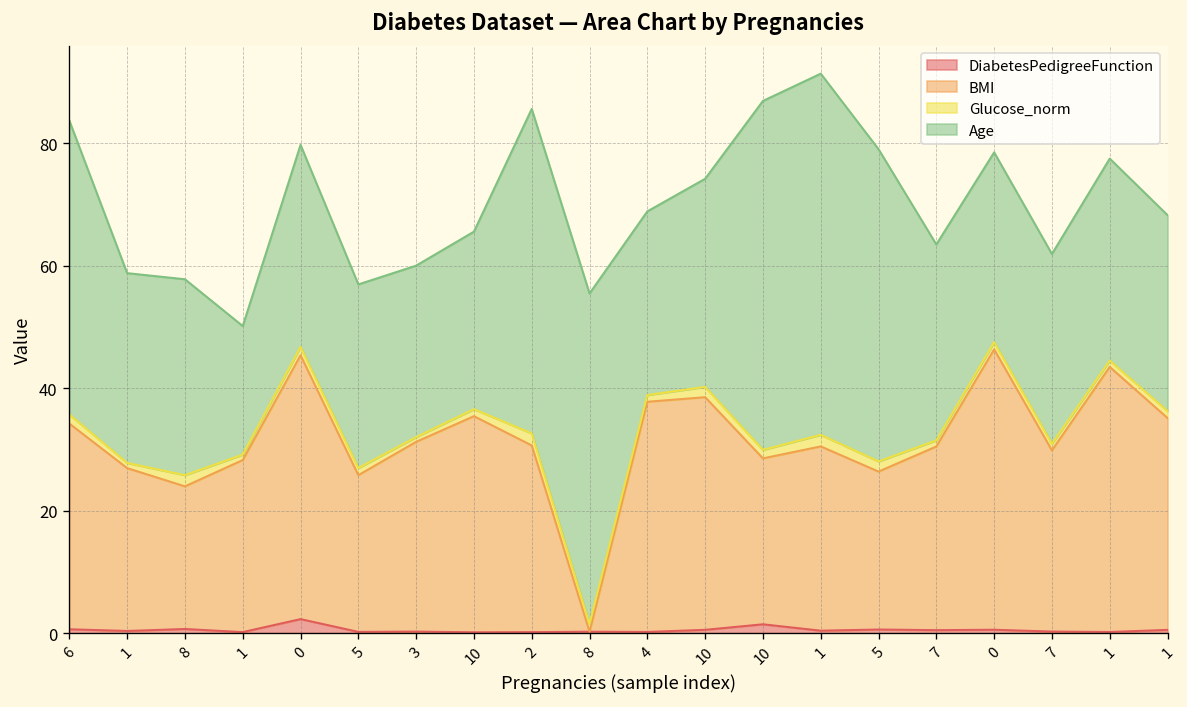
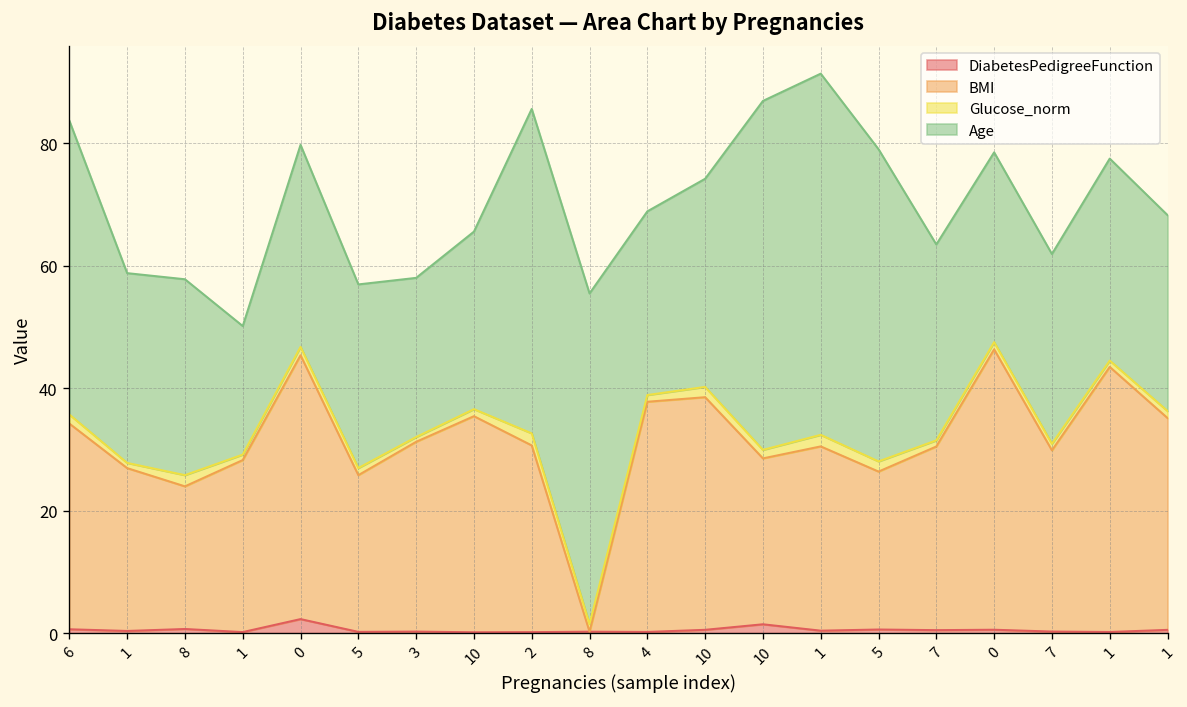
  {
    "Age": {
      "6": 48,
-     "3": 28,
+     "3": 26,
      "2": 53,
      "4": 30
    }
  }
